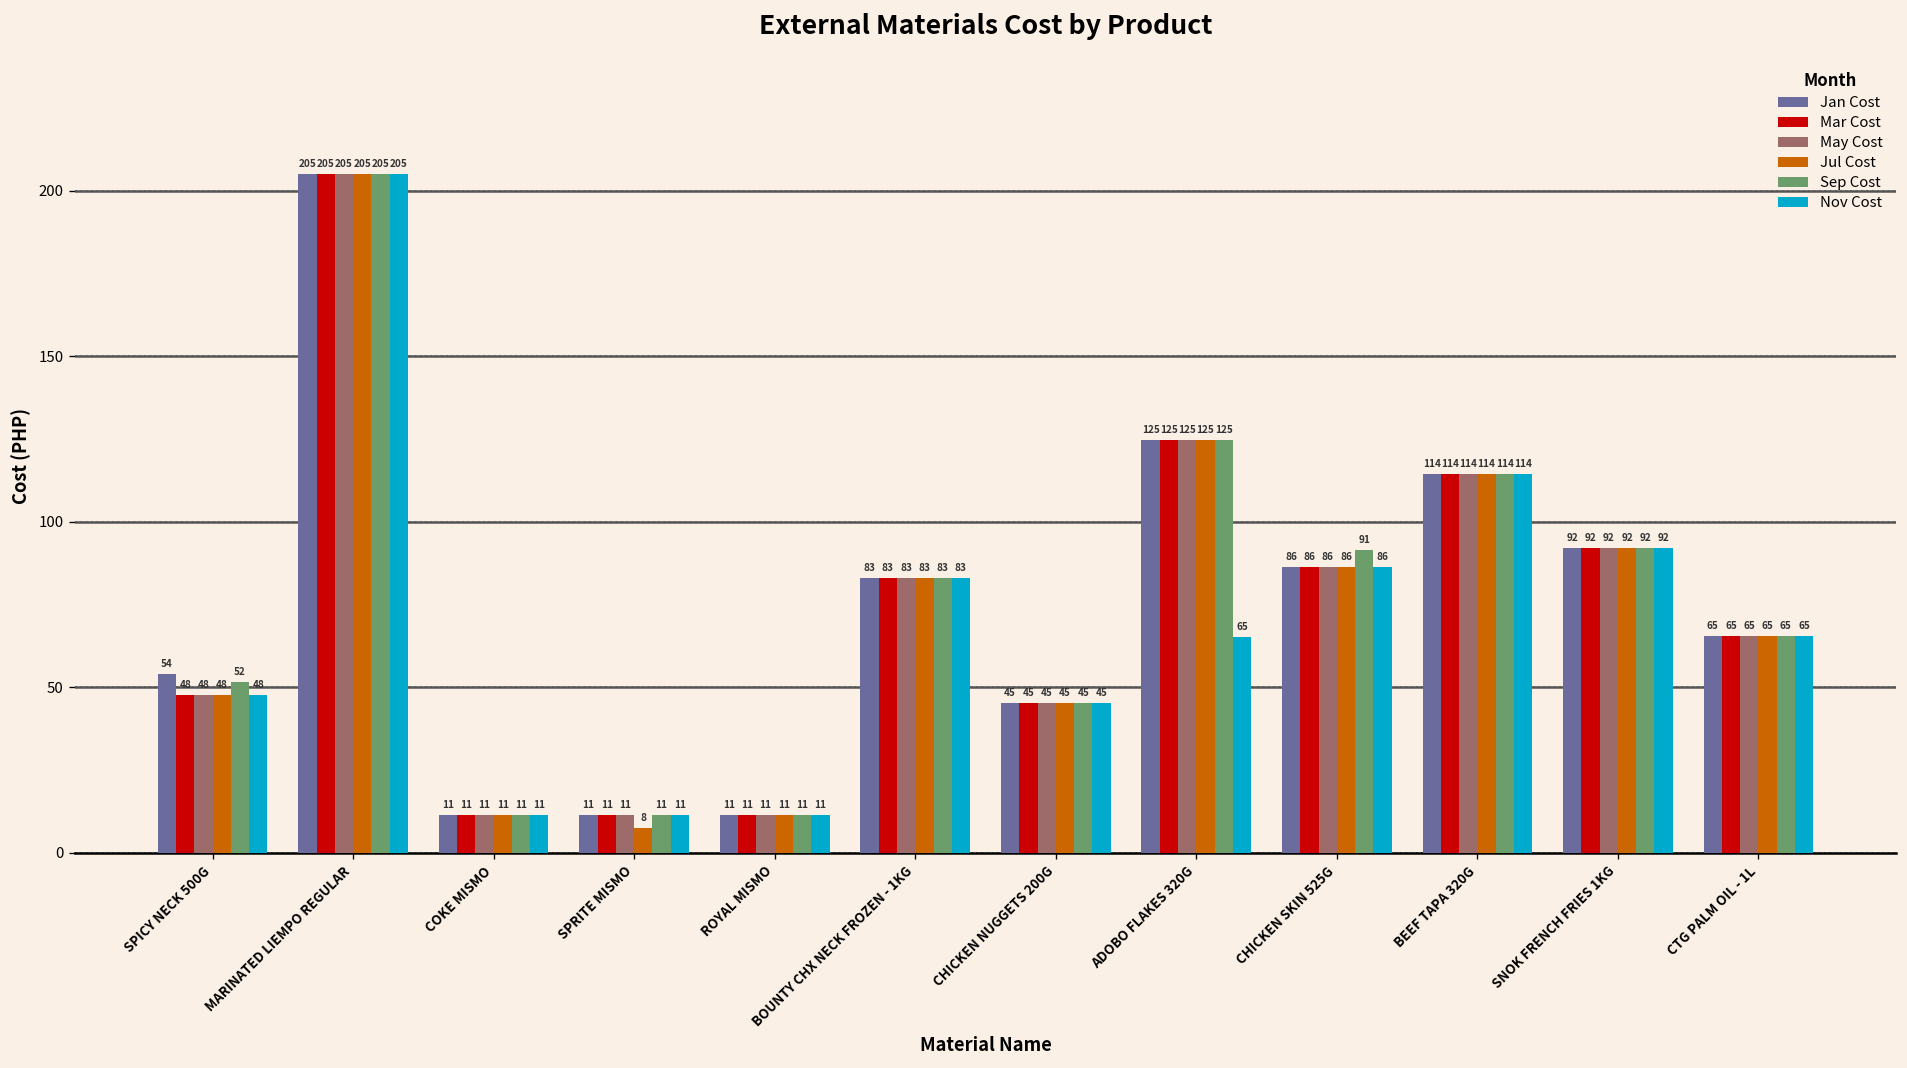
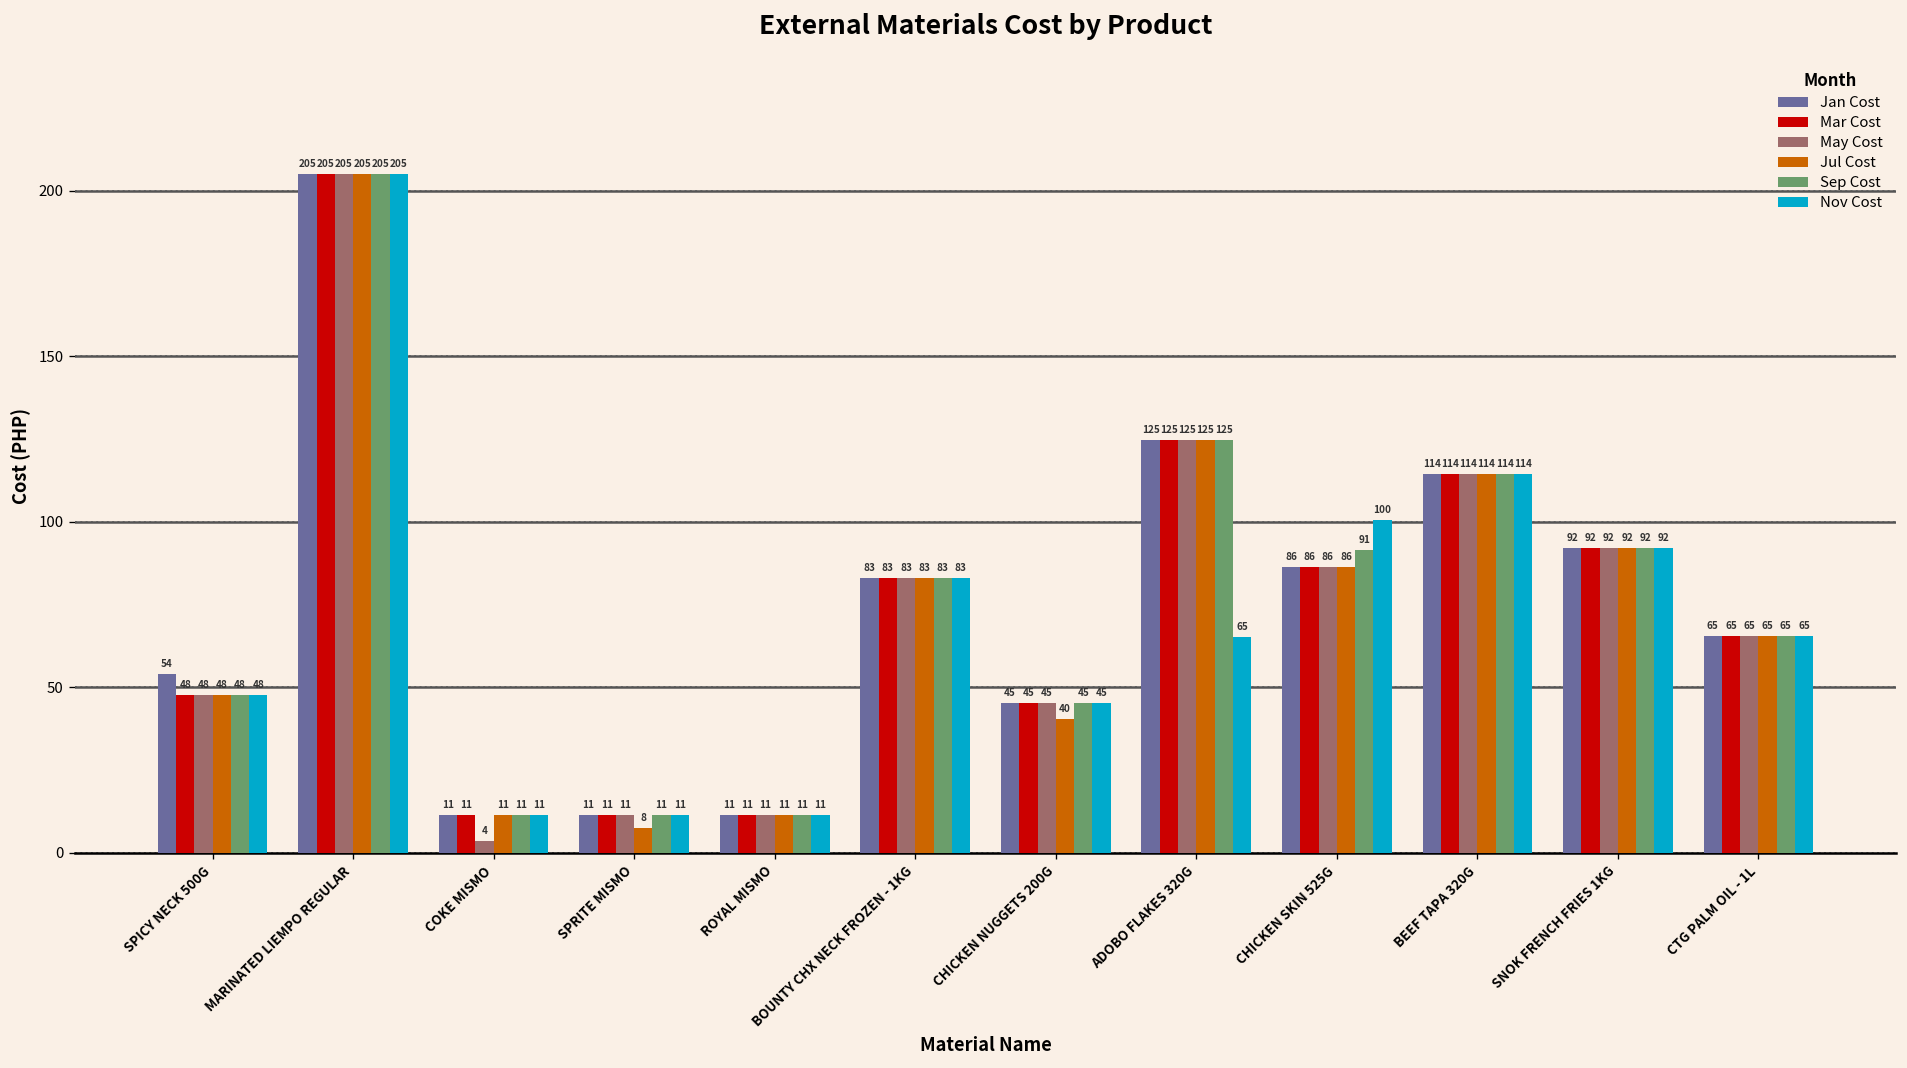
  {
    "Jan Cost": {
      "SPICY NECK 500G": 54,
      "MARINATED LIEMPO REGULAR": 205,
      "COKE MISMO": 11,
      "SPRITE MISMO": 11,
      "ROYAL MISMO": 11,
      "BOUNTY CHX NECK FROZEN - 1KG": 83,
      "CHICKEN NUGGETS 200G": 45,
      "ADOBO FLAKES 320G": 125,
      "CHICKEN SKIN 525G": 86,
      "BEEF TAPA 320G": 114,
      "SNOK FRENCH FRIES 1KG": 92,
      "CTG PALM OIL - 1L": 65
    },
    "Mar Cost": {
      "SPICY NECK 500G": 48,
      "MARINATED LIEMPO REGULAR": 205,
      "COKE MISMO": 11,
      "SPRITE MISMO": 11,
      "ROYAL MISMO": 11,
      "BOUNTY CHX NECK FROZEN - 1KG": 83,
      "CHICKEN NUGGETS 200G": 45,
      "ADOBO FLAKES 320G": 125,
      "CHICKEN SKIN 525G": 86,
      "BEEF TAPA 320G": 114,
      "SNOK FRENCH FRIES 1KG": 92,
      "CTG PALM OIL - 1L": 65
    },
    "May Cost": {
      "SPICY NECK 500G": 48,
      "MARINATED LIEMPO REGULAR": 205,
-     "COKE MISMO": 11,
+     "COKE MISMO": 4,
      "SPRITE MISMO": 11,
      "ROYAL MISMO": 11,
      "BOUNTY CHX NECK FROZEN - 1KG": 83,
      "CHICKEN NUGGETS 200G": 45,
      "ADOBO FLAKES 320G": 125,
      "CHICKEN SKIN 525G": 86,
      "BEEF TAPA 320G": 114,
      "SNOK FRENCH FRIES 1KG": 92,
      "CTG PALM OIL - 1L": 65
    },
    "Jul Cost": {
      "SPICY NECK 500G": 48,
      "MARINATED LIEMPO REGULAR": 205,
      "COKE MISMO": 11,
      "SPRITE MISMO": 8,
      "ROYAL MISMO": 11,
      "BOUNTY CHX NECK FROZEN - 1KG": 83,
-     "CHICKEN NUGGETS 200G": 45,
+     "CHICKEN NUGGETS 200G": 40,
      "ADOBO FLAKES 320G": 125,
      "CHICKEN SKIN 525G": 86,
      "BEEF TAPA 320G": 114,
      "SNOK FRENCH FRIES 1KG": 92,
      "CTG PALM OIL - 1L": 65
    },
    "Sep Cost": {
-     "SPICY NECK 500G": 52,
+     "SPICY NECK 500G": 48,
      "MARINATED LIEMPO REGULAR": 205,
      "COKE MISMO": 11,
      "SPRITE MISMO": 11,
      "ROYAL MISMO": 11,
      "BOUNTY CHX NECK FROZEN - 1KG": 83,
      "CHICKEN NUGGETS 200G": 45,
      "ADOBO FLAKES 320G": 125,
      "CHICKEN SKIN 525G": 91,
      "BEEF TAPA 320G": 114,
      "SNOK FRENCH FRIES 1KG": 92,
      "CTG PALM OIL - 1L": 65
    },
    "Nov Cost": {
      "SPICY NECK 500G": 48,
      "MARINATED LIEMPO REGULAR": 205,
      "COKE MISMO": 11,
      "SPRITE MISMO": 11,
      "ROYAL MISMO": 11,
      "BOUNTY CHX NECK FROZEN - 1KG": 83,
      "CHICKEN NUGGETS 200G": 45,
      "ADOBO FLAKES 320G": 65,
-     "CHICKEN SKIN 525G": 86,
+     "CHICKEN SKIN 525G": 100,
      "BEEF TAPA 320G": 114,
      "SNOK FRENCH FRIES 1KG": 92,
      "CTG PALM OIL - 1L": 65
    }
  }
